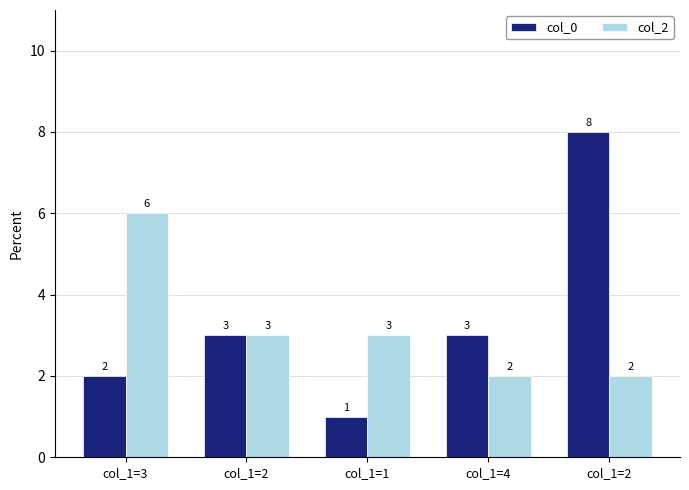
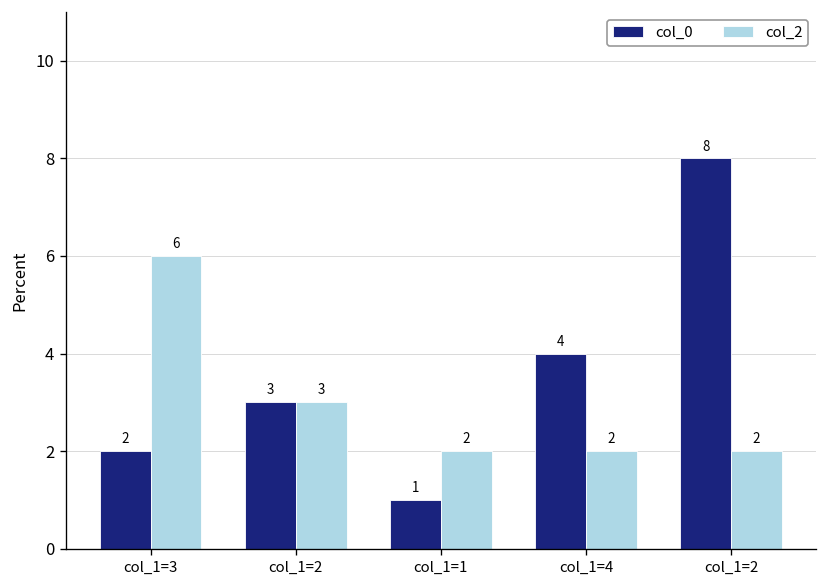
  {
    "col_0": {
      "col_1=3": 2,
      "col_1=1": 1,
-     "col_1=4": 3
+     "col_1=4": 4
    },
    "col_2": {
      "col_1=3": 6,
-     "col_1=1": 3,
+     "col_1=1": 2,
      "col_1=4": 2
    }
  }
